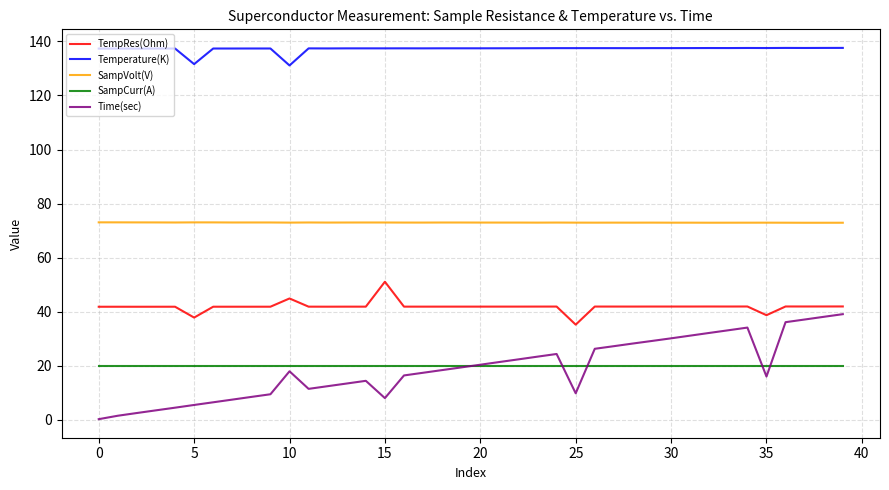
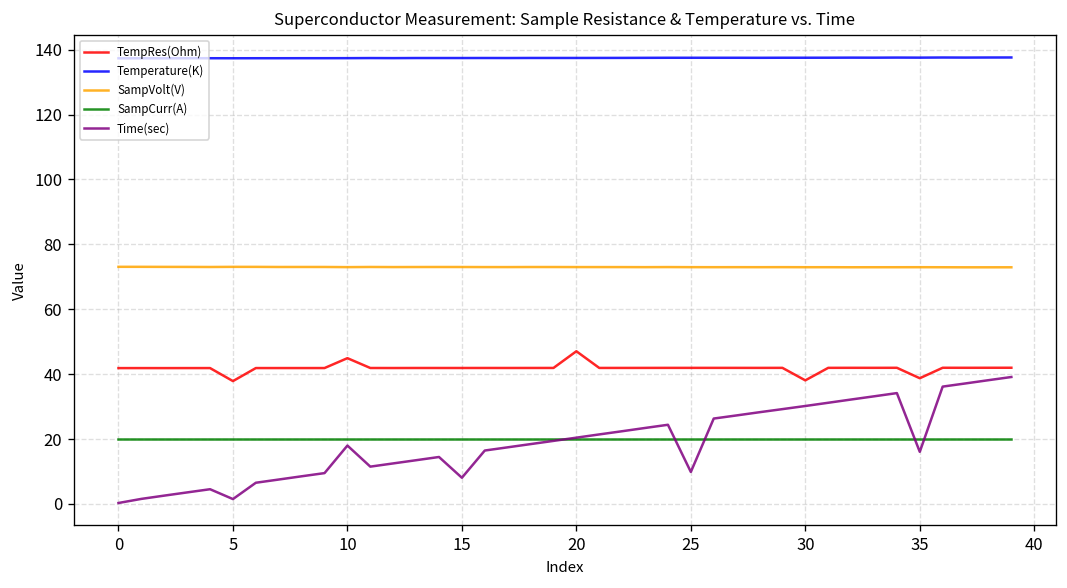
  {
    "TempRes(Ohm)": {
      "0": 42,
      "5": 38,
      "10": 45,
-     "15": 51,
-     "20": 42,
-     "25": 35,
-     "30": 42,
+     "15": 42,
+     "20": 47,
+     "25": 42,
+     "30": 38,
      "35": 39
    },
    "Temperature(K)": {
-     "5": 132,
-     "10": 131,
+     "5": 137,
+     "10": 137,
      "15": 137,
      "20": 137,
      "25": 137,
      "30": 137,
      "35": 138
    },
    "SampVolt(V)": {
      "0": 73,
      "5": 73,
      "10": 73,
      "15": 73,
      "20": 73,
      "25": 73,
      "30": 73,
      "35": 73
    },
    "SampCurr(A)": {
      "0": 20,
      "5": 20,
      "10": 20,
      "15": 20,
      "25": 20,
      "30": 20,
      "35": 20
    },
    "Time(sec)": {
      "0": 0,
-     "5": 6,
+     "5": 2,
      "10": 18,
      "15": 8,
      "25": 10,
      "30": 30,
      "35": 16
    }
  }
